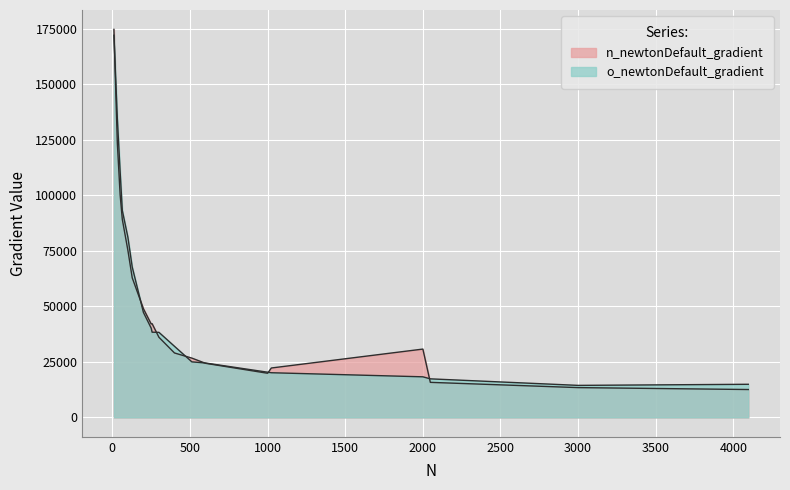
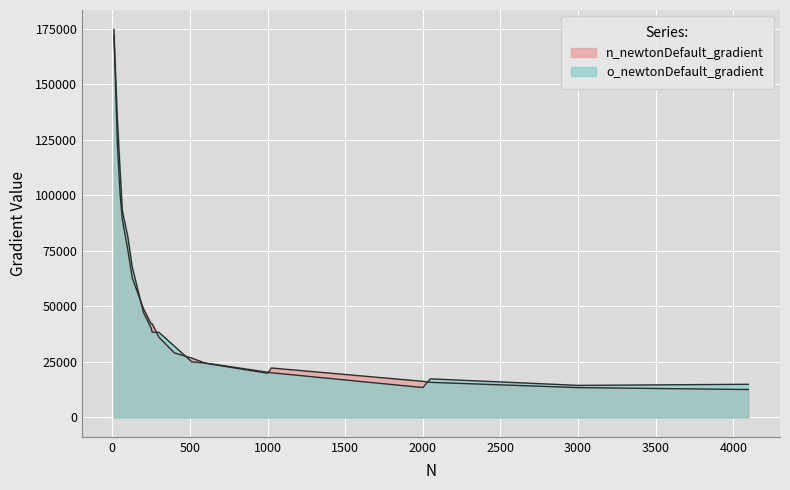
  {
    "n_newtonDefault_gradient": {
-     "2000": 31000
+     "2000": 16000
    },
    "o_newtonDefault_gradient": {
-     "2000": 18000
+     "2000": 13000
    }
  }
